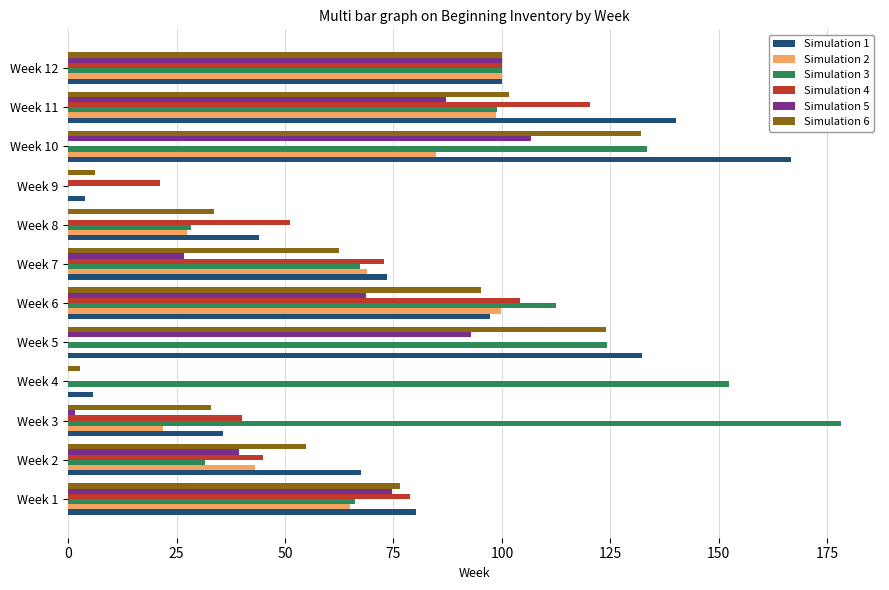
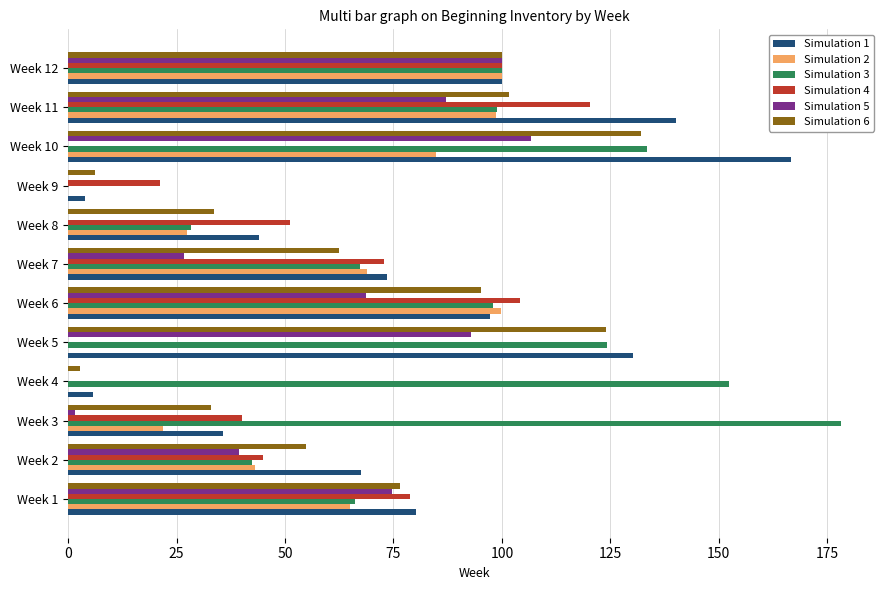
  {
    "Simulation 1": {
      "Week 12": 100,
      "Week 11": 140,
      "Week 10": 167,
      "Week 9": 4,
      "Week 8": 44,
      "Week 7": 74,
      "Week 6": 97,
-     "Week 5": 132,
+     "Week 5": 130,
      "Week 4": 6,
      "Week 3": 36,
      "Week 2": 68,
      "Week 1": 80
    },
    "Simulation 2": {
      "Week 12": 100,
      "Week 11": 99,
      "Week 10": 85,
      "Week 9": 0,
      "Week 8": 27,
      "Week 7": 69,
      "Week 6": 100,
      "Week 5": 0,
      "Week 4": 0,
      "Week 3": 22,
      "Week 2": 43,
      "Week 1": 65
    },
    "Simulation 3": {
      "Week 12": 100,
      "Week 11": 99,
      "Week 10": 133,
      "Week 9": 0,
      "Week 8": 28,
      "Week 7": 67,
-     "Week 6": 112,
+     "Week 6": 98,
      "Week 5": 124,
      "Week 4": 152,
      "Week 3": 178,
-     "Week 2": 31,
+     "Week 2": 42,
      "Week 1": 66
    },
    "Simulation 4": {
      "Week 12": 100,
      "Week 11": 120,
      "Week 10": 0,
      "Week 9": 21,
      "Week 8": 51,
      "Week 7": 73,
      "Week 6": 104,
      "Week 5": 0,
      "Week 4": 0,
      "Week 3": 40,
      "Week 2": 45,
      "Week 1": 79
    },
    "Simulation 5": {
      "Week 12": 100,
      "Week 11": 87,
      "Week 10": 107,
      "Week 9": 0,
      "Week 8": 0,
      "Week 7": 27,
      "Week 6": 69,
      "Week 5": 93,
      "Week 4": 0,
      "Week 3": 2,
      "Week 2": 39,
      "Week 1": 75
    },
    "Simulation 6": {
      "Week 12": 100,
      "Week 11": 102,
      "Week 10": 132,
      "Week 9": 6,
      "Week 8": 34,
      "Week 7": 62,
      "Week 6": 95,
      "Week 5": 124,
      "Week 4": 3,
      "Week 3": 33,
      "Week 2": 55,
      "Week 1": 77
    }
  }
